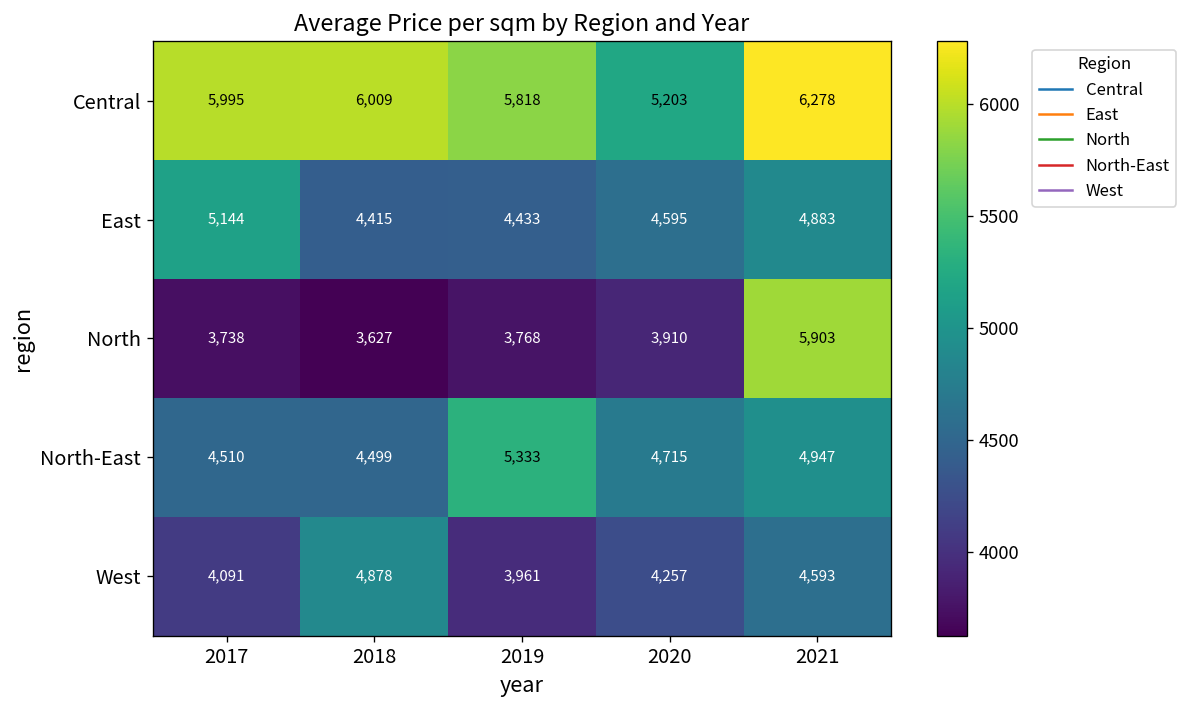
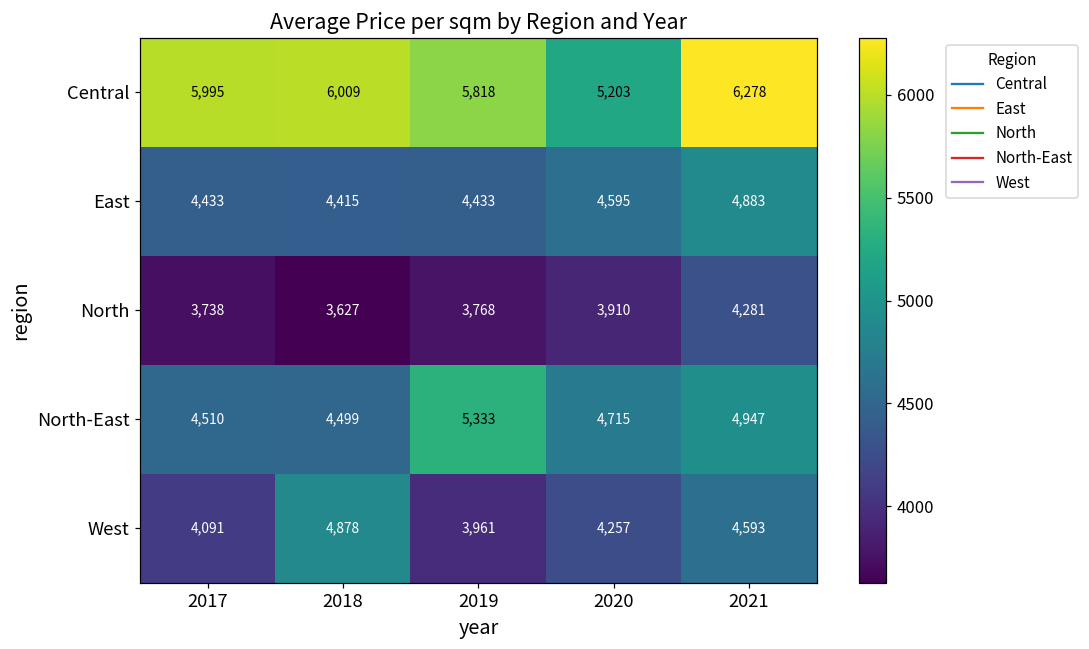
  {
    "Central": {
      "2017": "5,995",
      "2018": "6,009",
      "2019": "5,818",
      "2020": "5,203",
      "2021": "6,278"
    },
    "East": {
-     "2017": "5,144",
+     "2017": "4,433",
      "2018": "4,415",
      "2019": "4,433",
      "2020": "4,595",
      "2021": "4,883"
    },
    "North": {
      "2017": "3,738",
      "2018": "3,627",
      "2019": "3,768",
      "2020": "3,910",
-     "2021": "5,903"
+     "2021": "4,281"
    },
    "North-East": {
      "2017": "4,510",
      "2018": "4,499",
      "2019": "5,333",
      "2020": "4,715",
      "2021": "4,947"
    },
    "West": {
      "2017": "4,091",
      "2018": "4,878",
      "2019": "3,961",
      "2020": "4,257",
      "2021": "4,593"
    }
  }
